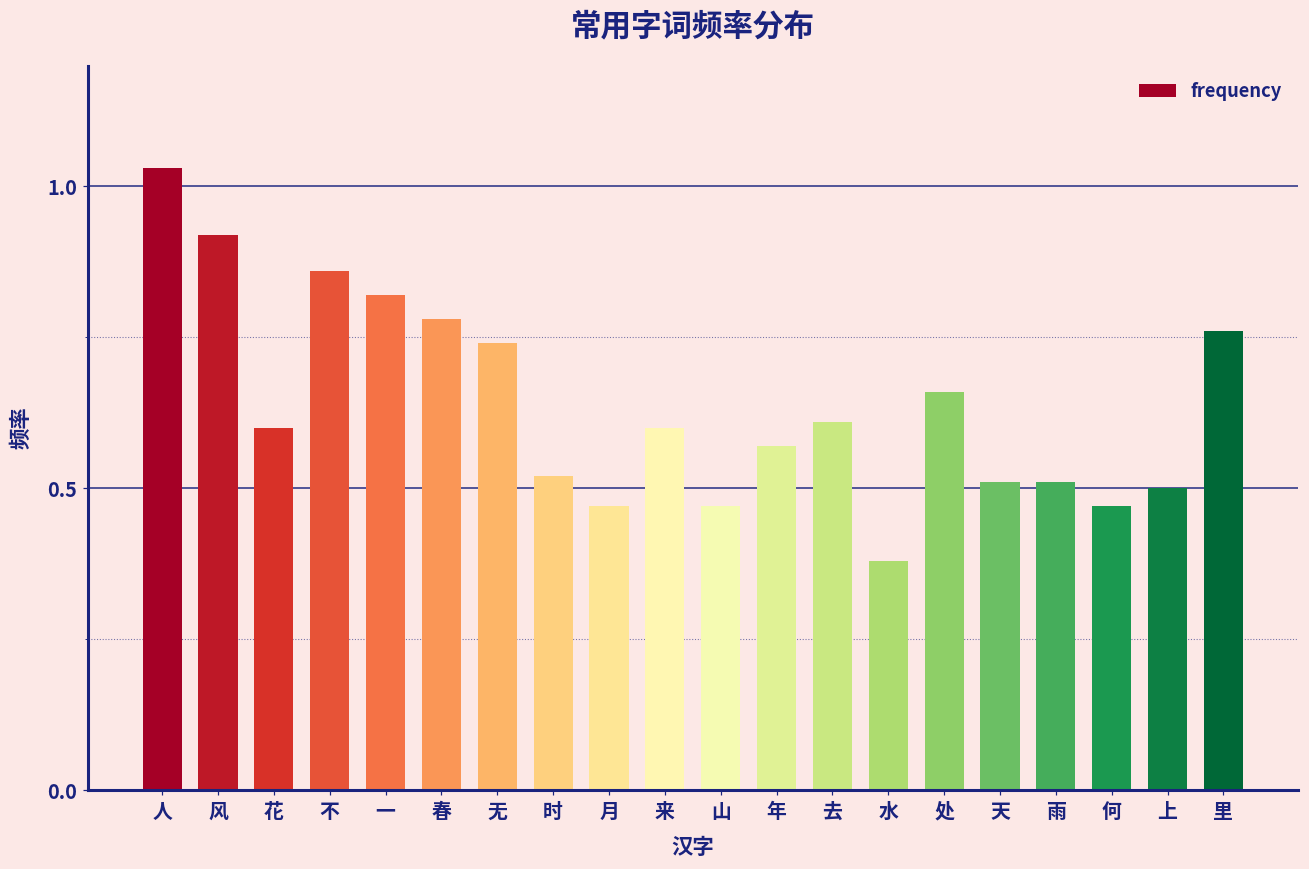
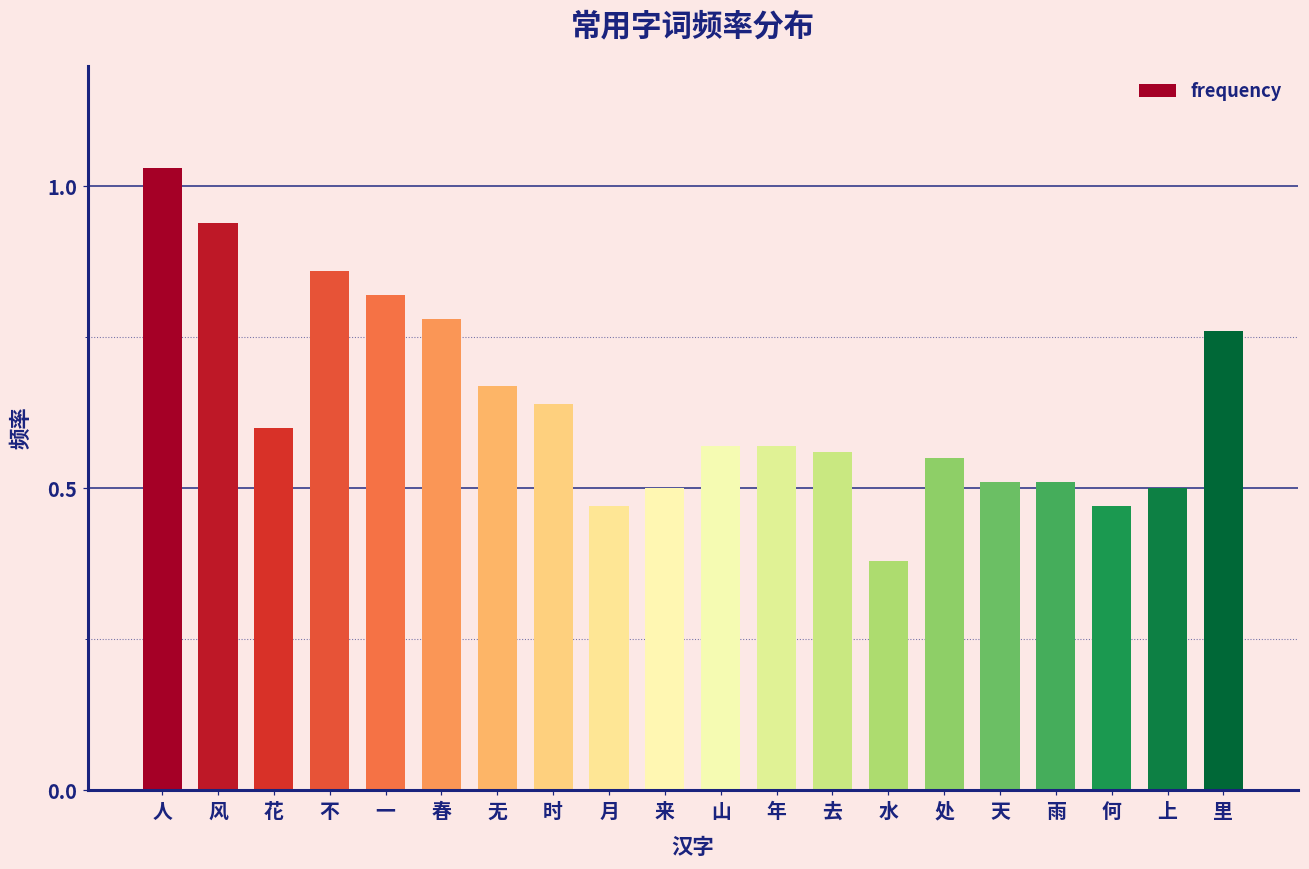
  {
    "人": 1.03,
-   "风": 0.92,
+   "风": 0.94,
    "花": 0.60,
    "不": 0.86,
    "一": 0.82,
    "春": 0.78,
-   "无": 0.74,
-   "时": 0.52,
+   "无": 0.67,
+   "时": 0.64,
    "月": 0.47,
-   "来": 0.6,
-   "山": 0.47,
+   "来": 0.5,
+   "山": 0.57,
    "年": 0.57,
-   "去": 0.61,
+   "去": 0.56,
    "水": 0.38,
-   "处": 0.66,
+   "处": 0.55,
    "天": 0.51,
    "雨": 0.51,
    "何": 0.47,
    "上": 0.50,
    "里": 0.76
  }
